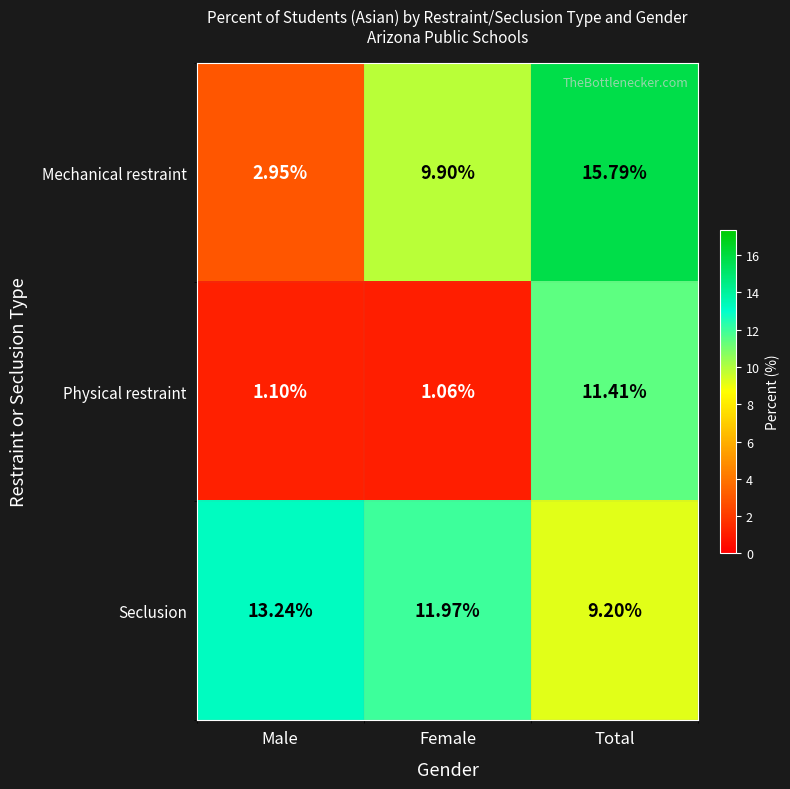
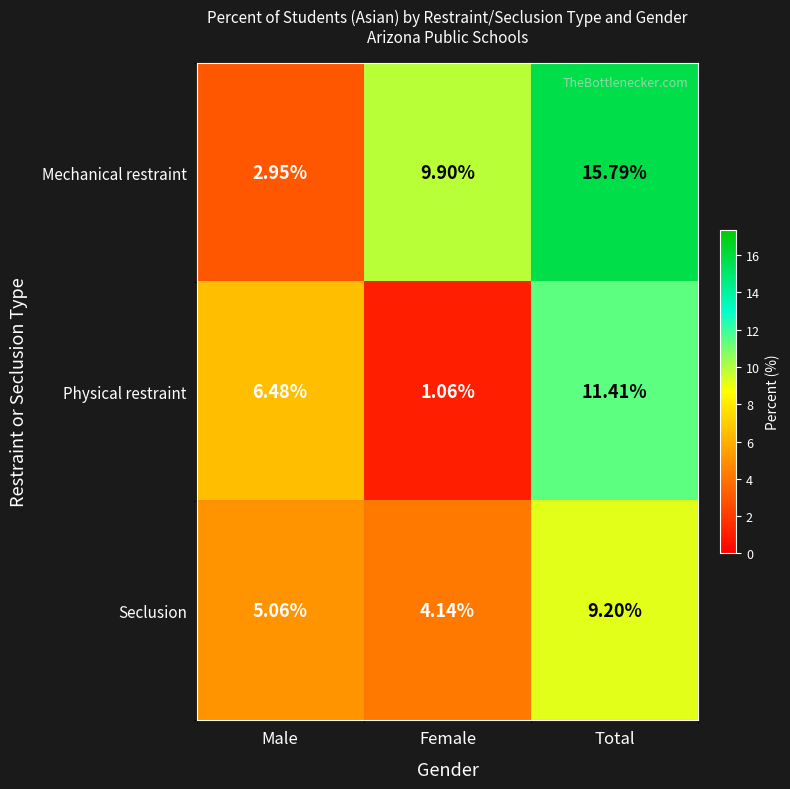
  {
    "Mechanical restraint": {
      "Male": "2.95%",
      "Female": "9.90%"
    },
    "Physical restraint": {
-     "Male": "1.10%",
+     "Male": "6.48%",
      "Female": "1.06%",
      "Total": "11.41%"
    },
    "Seclusion": {
-     "Male": "13.24%",
-     "Female": "11.97%",
+     "Male": "5.06%",
+     "Female": "4.14%",
      "Total": "9.20%"
    }
  }
